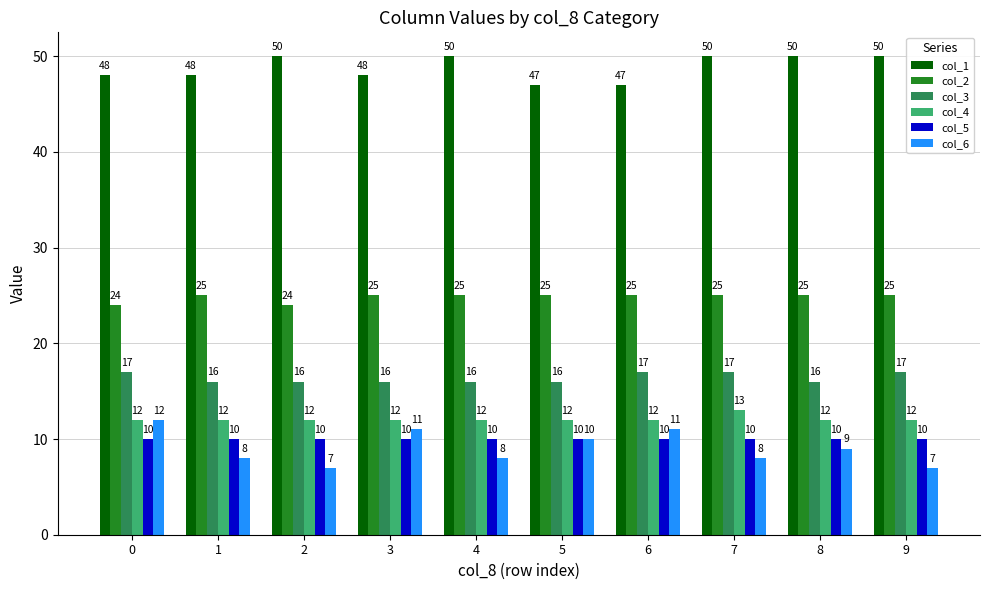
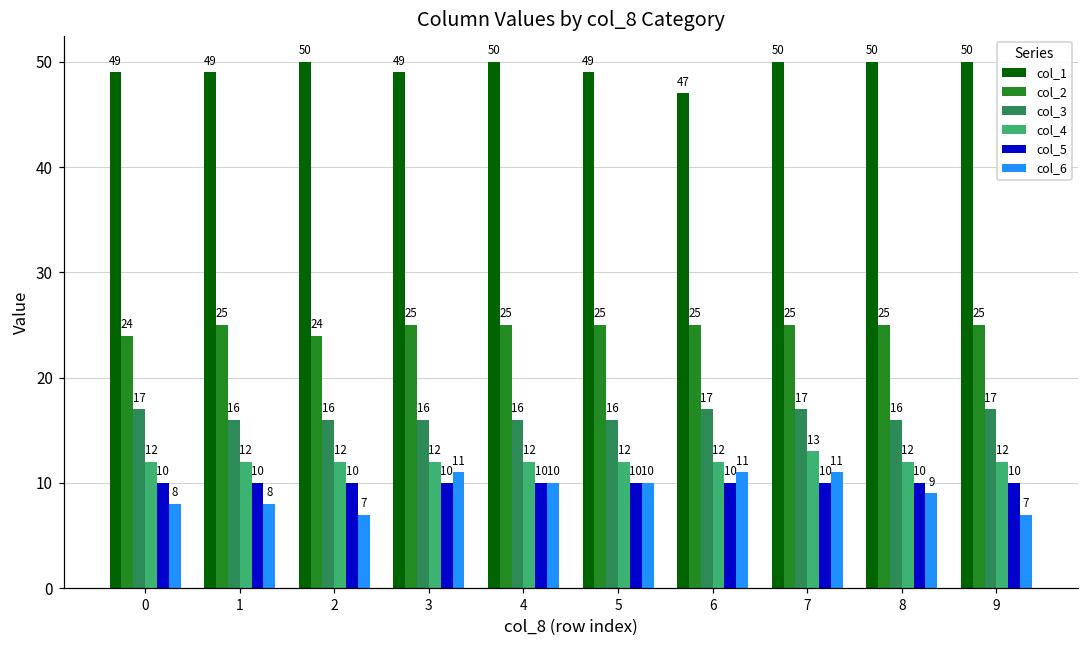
  {
    "col_1": {
-     "0": 48,
-     "1": 48,
+     "0": 49,
+     "1": 49,
      "2": 50,
-     "3": 48,
+     "3": 49,
      "4": 50,
-     "5": 47,
+     "5": 49,
      "6": 47,
      "7": 50,
      "8": 50,
      "9": 50
    },
    "col_5": {
      "0": 10,
      "1": 10,
      "2": 10,
      "3": 10,
      "4": 10,
      "5": 10,
      "6": 10,
      "7": 10,
      "8": 10,
      "9": 10
    },
    "col_6": {
-     "0": 12,
+     "0": 8,
      "1": 8,
      "2": 7,
      "3": 11,
-     "4": 8,
+     "4": 10,
      "5": 10,
      "6": 11,
-     "7": 8,
+     "7": 11,
      "8": 9,
      "9": 7
    }
  }
